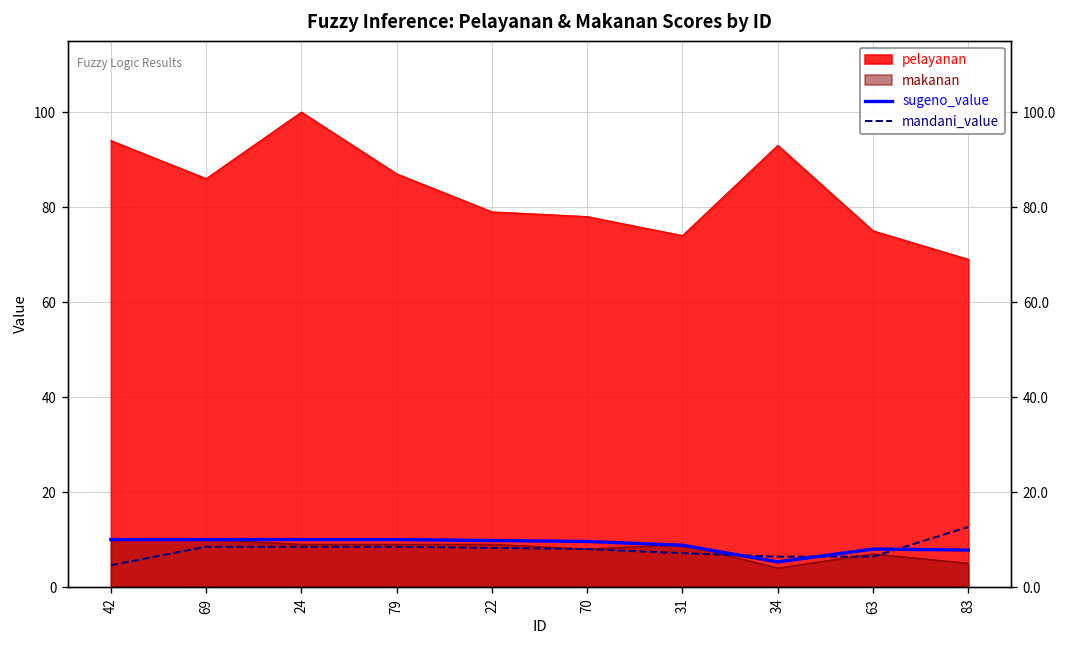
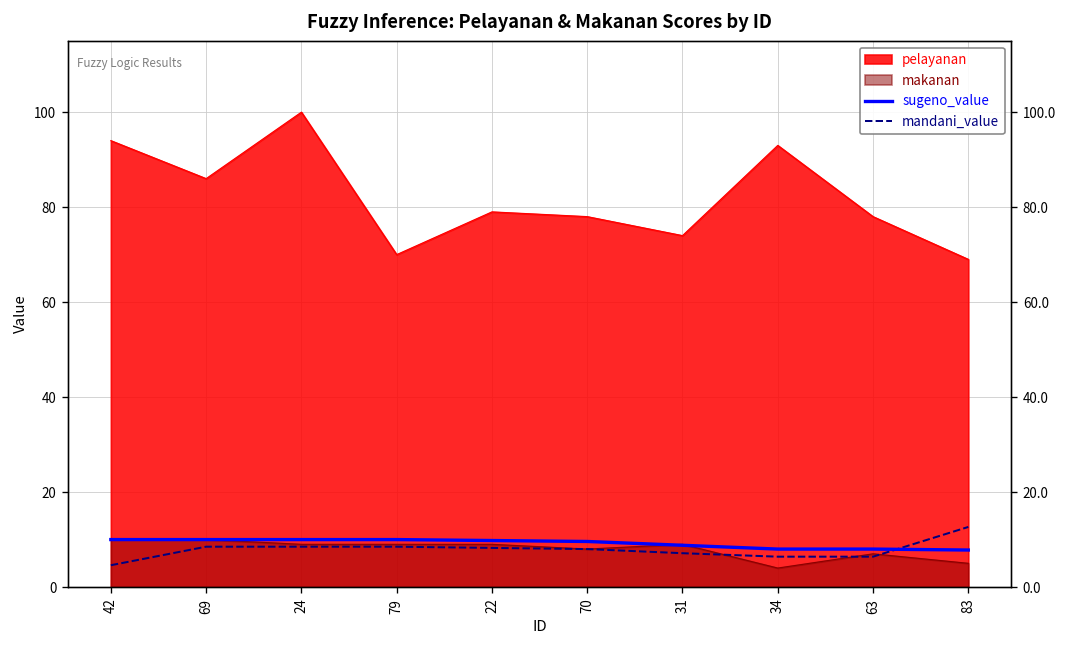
  {
    "pelayanan": {
      "42": 94,
      "69": 86,
      "24": 100,
-     "79": 87,
+     "79": 70,
      "22": 79,
      "70": 78,
      "31": 74,
      "34": 93,
-     "63": 75,
+     "63": 78,
      "83": 69
    },
    "makanan": {
      "22": 9,
      "34": 4,
      "83": 5
    },
    "sugeno_value": {
      "24": 10,
      "79": 10,
      "22": 10,
      "70": 10,
-     "34": 5,
+     "34": 8,
      "63": 8,
      "83": 8
    },
    "mandani_value": {
      "42": 5,
      "69": 9,
      "22": 8,
      "31": 7,
      "34": 6,
      "83": 13
    }
  }
